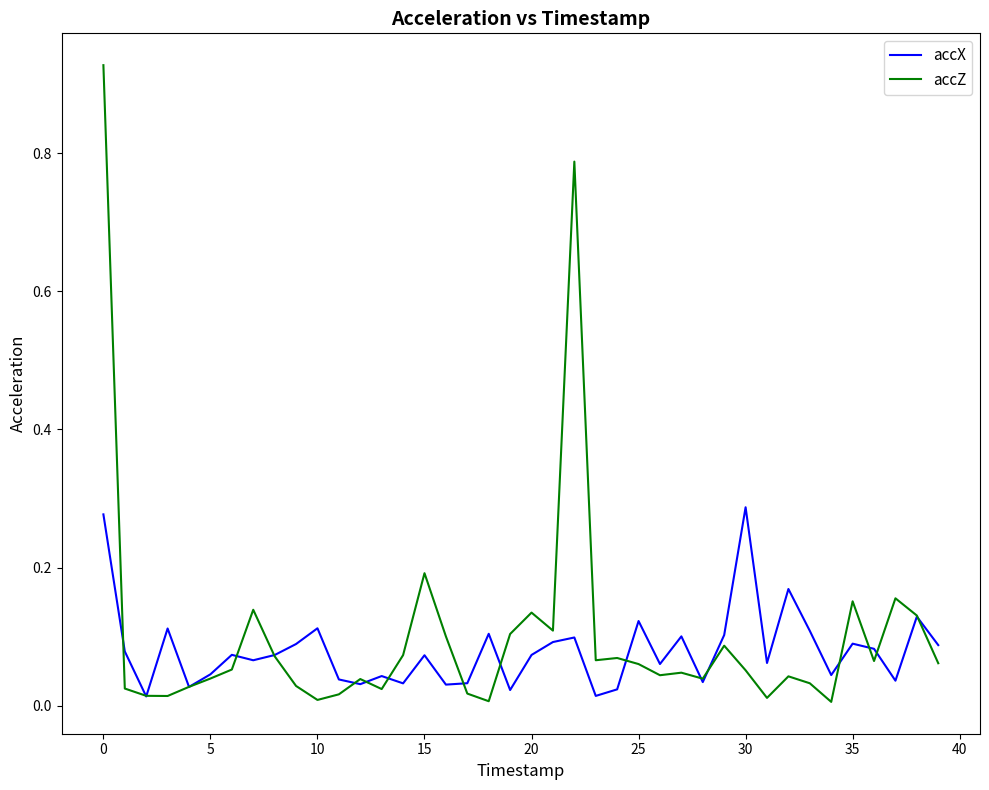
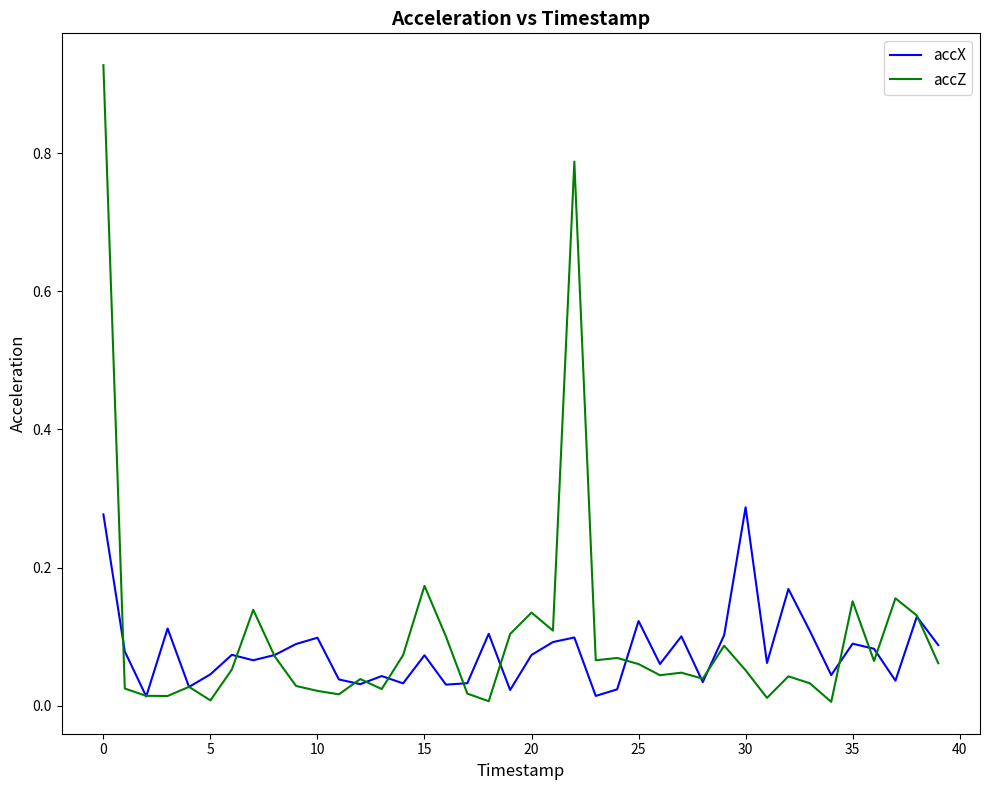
  {
    "accX": {
      "0": 0.28,
      "5": 0.05,
-     "10": 0.11,
+     "10": 0.10,
      "15": 0.07,
      "20": 0.07,
      "25": 0.12,
      "30": 0.29,
      "35": 0.09
    },
    "accZ": {
      "0": 0.93,
-     "5": 0.04,
-     "10": 0.01,
-     "15": 0.19,
+     "5": 0.01,
+     "10": 0.02,
+     "15": 0.17,
      "20": 0.13,
      "25": 0.06,
      "30": 0.05,
      "35": 0.15
    }
  }
